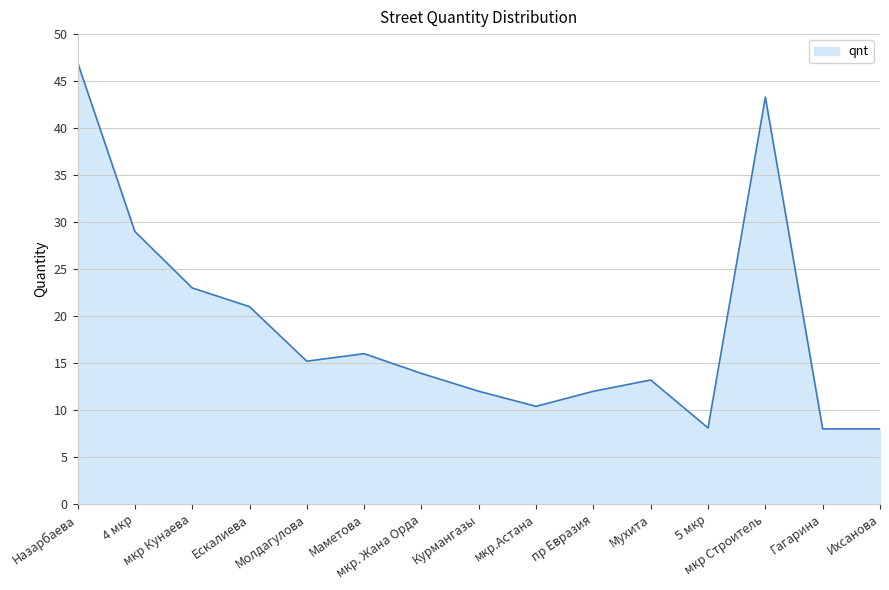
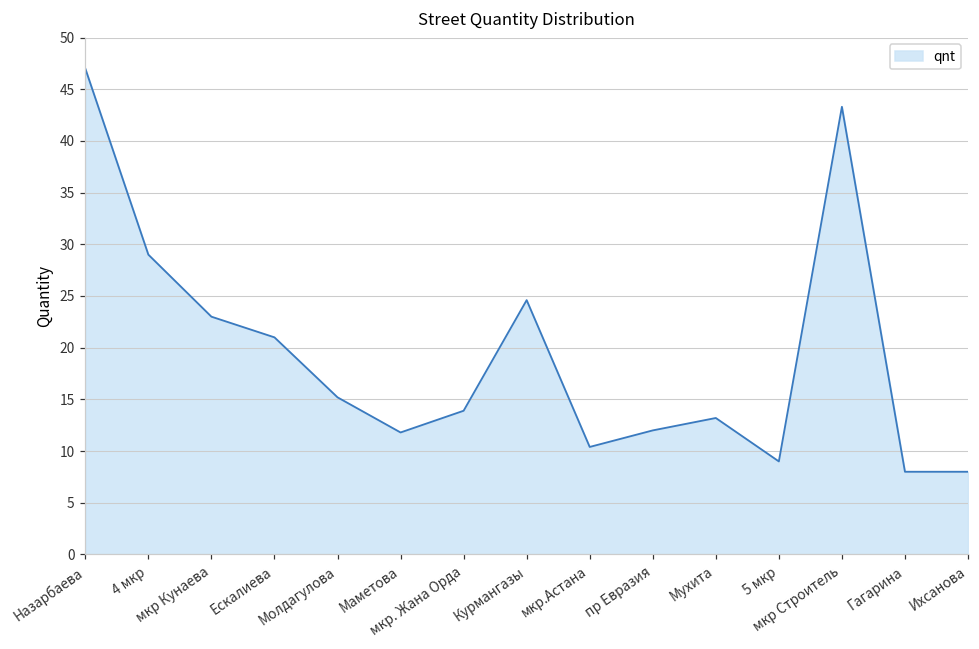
  {
    "Назарбаева": 47,
    "4 мкр": 29,
    "мкр Кунаева": 23,
    "Ескалиева": 21,
    "Молдагулова": 15,
-   "Маметова": 16,
+   "Маметова": 12,
    "мкр. Жана Орда": 14,
-   "Курмангазы": 12,
+   "Курмангазы": 25,
    "мкр.Астана": 10,
    "пр Евразия": 12,
    "Мухита": 13,
-   "5 мкр": 8,
+   "5 мкр": 9,
    "мкр Строитель": 43,
    "Гагарина": 8,
    "Ихсанова": 8
  }
